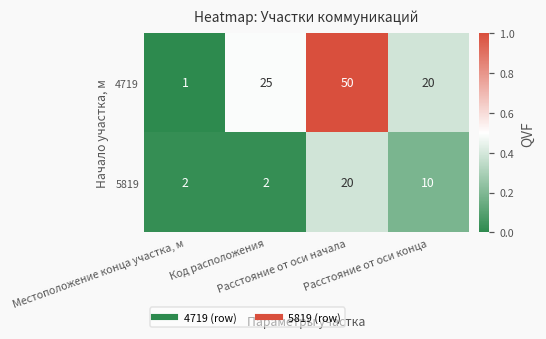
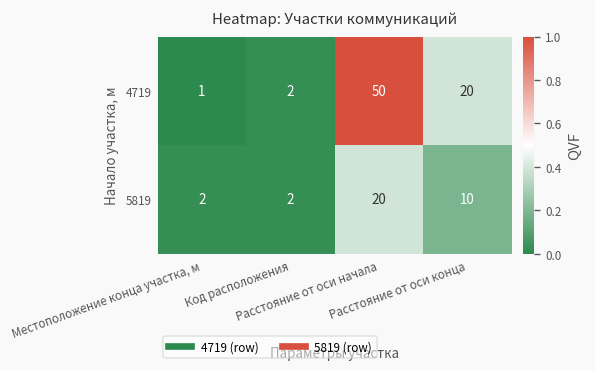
  {
    "4719": {
      "Местоположение конца участка, м": 1,
-     "Код расположения": 25,
+     "Код расположения": 2,
      "Расстояние от оси начала": 50,
      "Расстояние от оси конца": 20
    },
    "5819": {
      "Местоположение конца участка, м": 2,
      "Код расположения": 2,
      "Расстояние от оси начала": 20,
      "Расстояние от оси конца": 10
    }
  }
